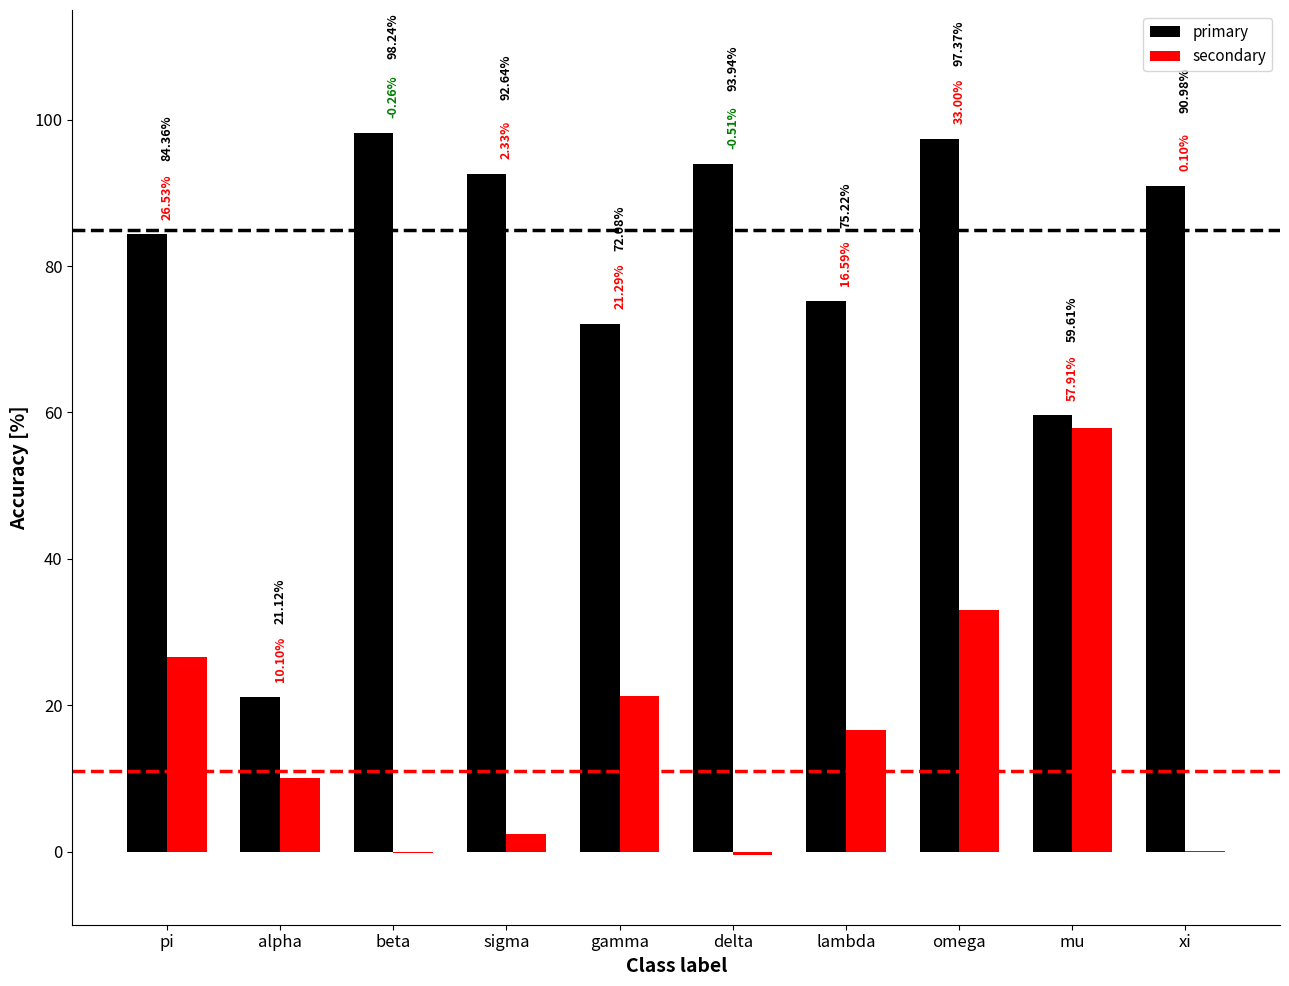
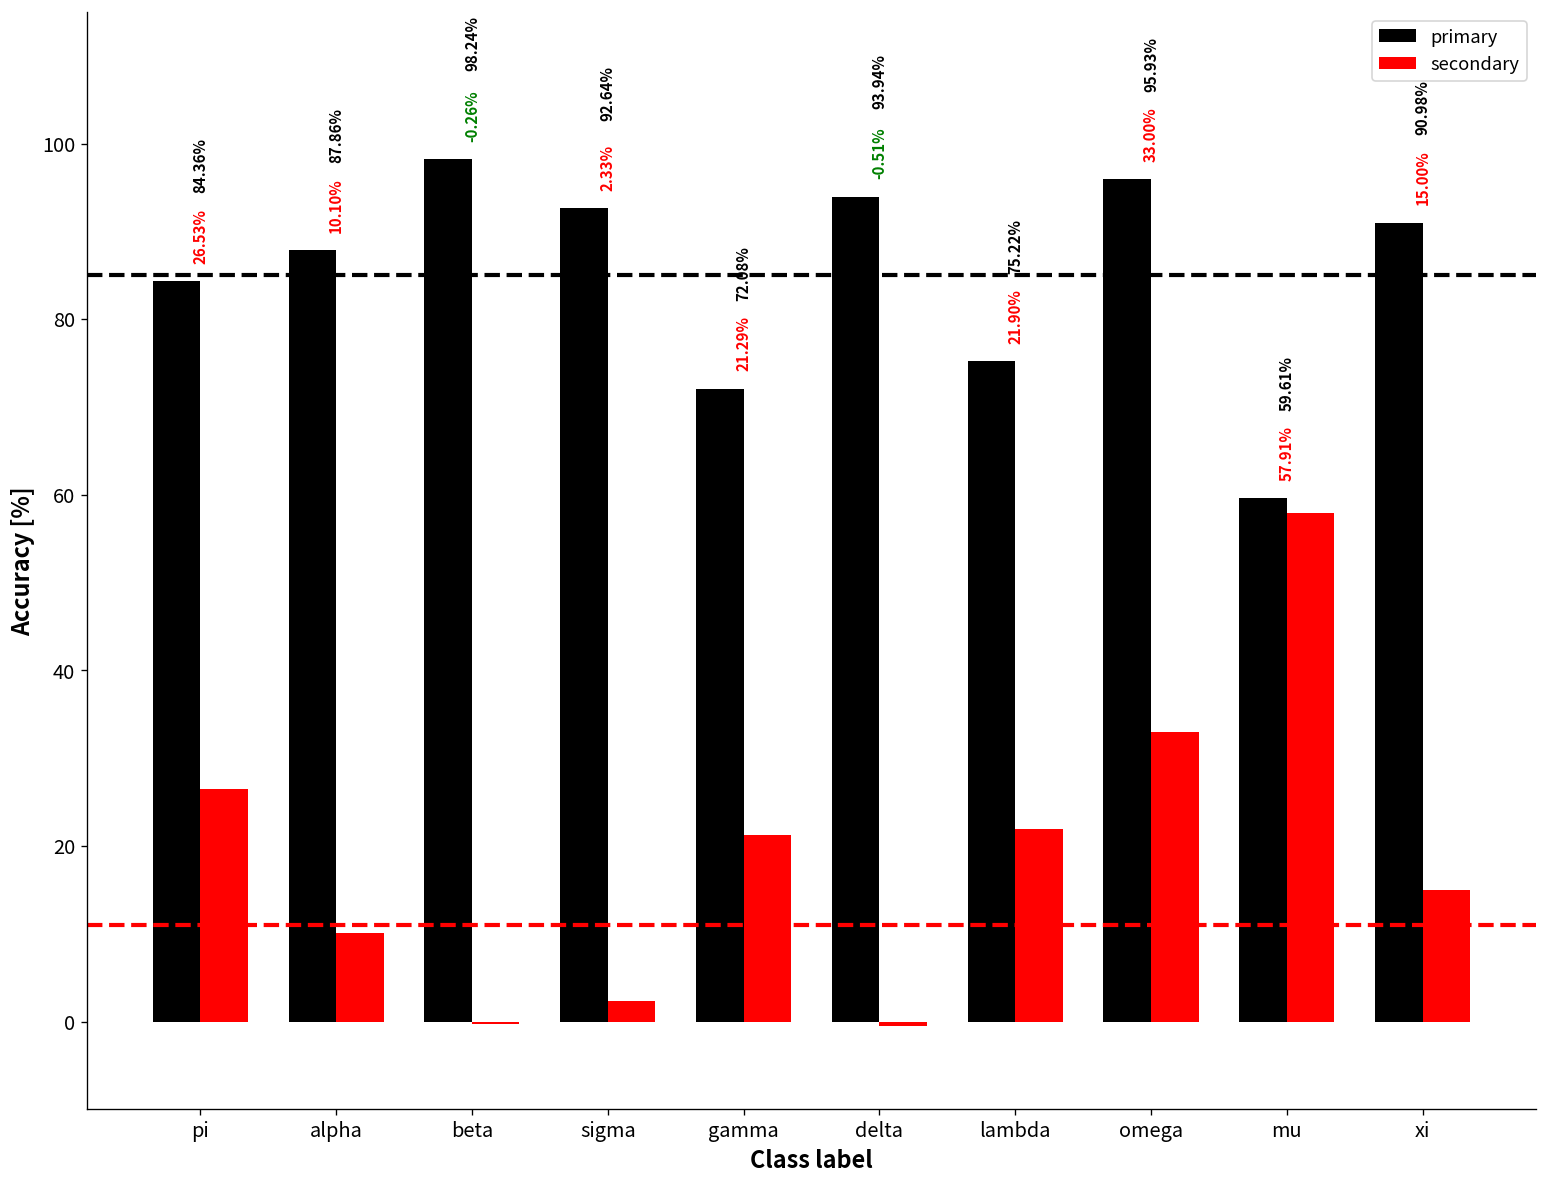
  {
    "primary": {
-     "alpha": "21.12%",
-     "omega": "97.37%"
+     "alpha": "87.86%",
+     "omega": "95.93%"
    },
    "secondary": {
-     "lambda": "16.59%",
-     "xi": "0.10%"
+     "lambda": "21.90%",
+     "xi": "15.00%"
    }
  }
